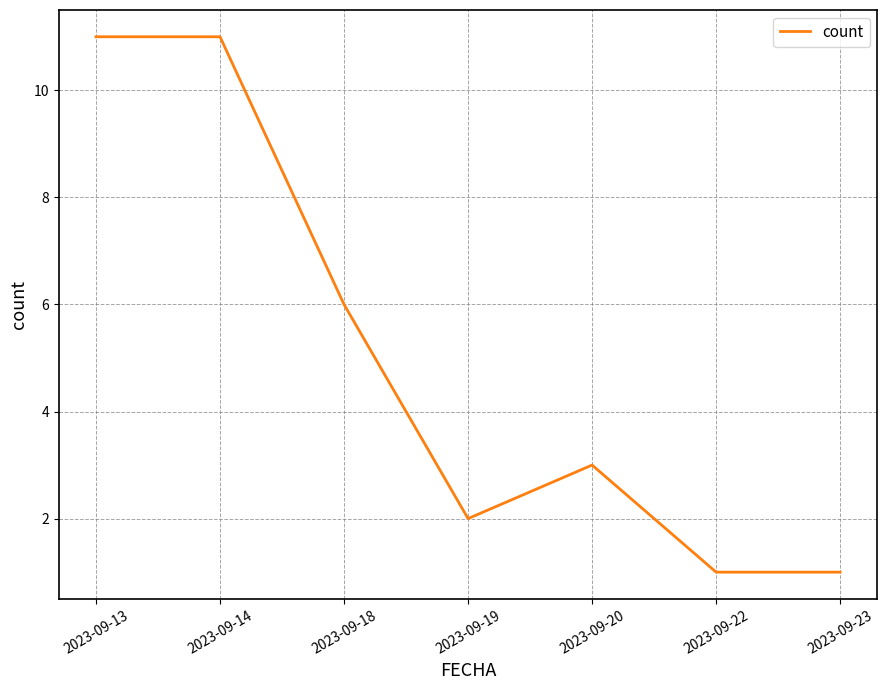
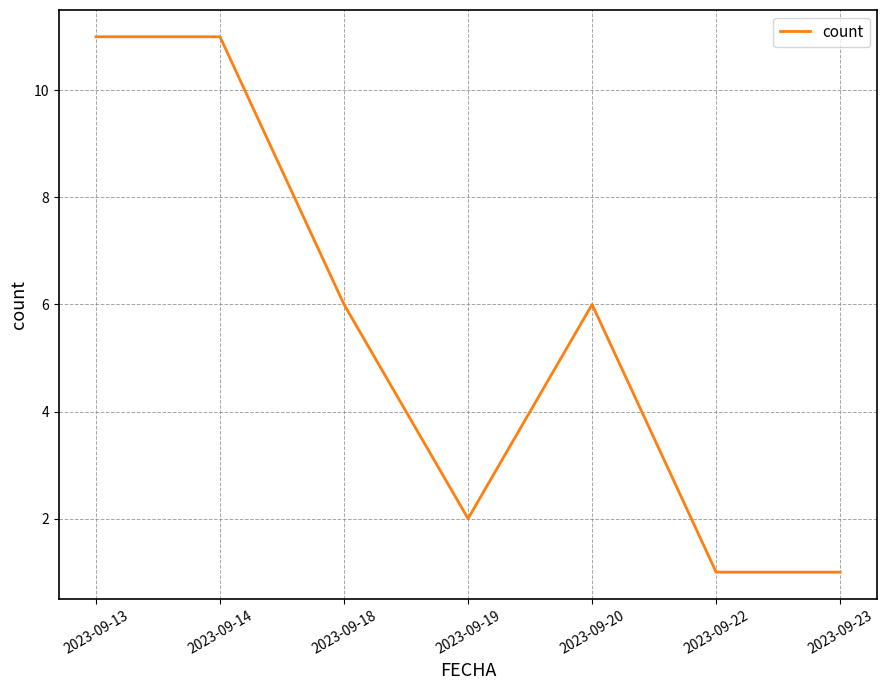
  {
    "2023-09-13": 11,
    "2023-09-14": 11,
    "2023-09-18": 6,
    "2023-09-19": 2,
-   "2023-09-20": 3,
+   "2023-09-20": 6,
    "2023-09-22": 1,
    "2023-09-23": 1
  }
